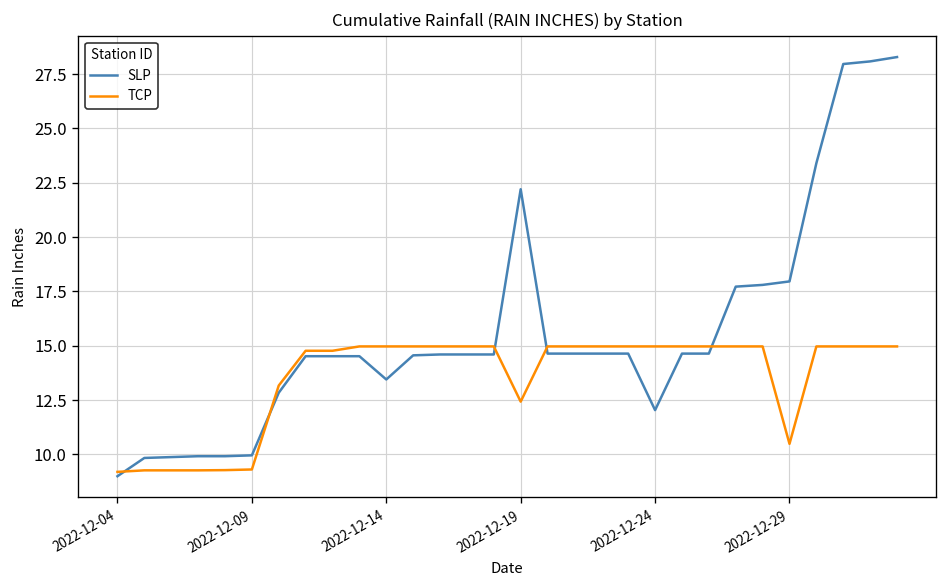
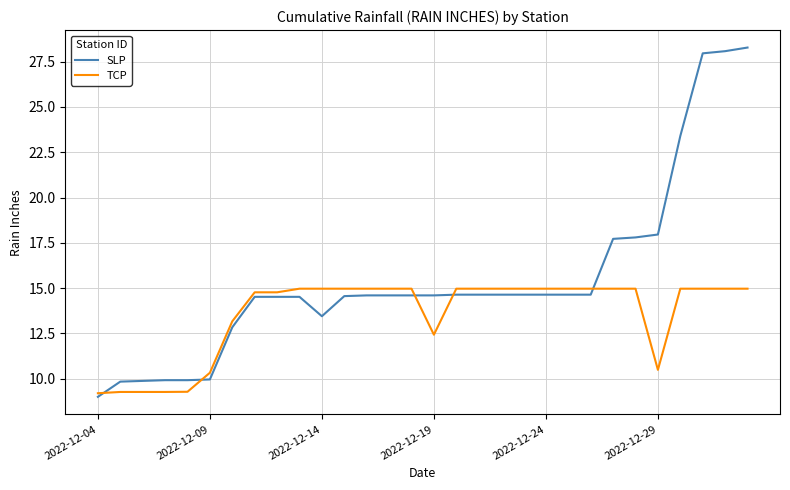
  {
    "SLP": {
      "2022-12-04": 9.0,
      "2022-12-09": 10.0,
      "2022-12-14": 13.5,
-     "2022-12-19": 22.2,
-     "2022-12-24": 12.0,
+     "2022-12-19": 14.6,
+     "2022-12-24": 14.6,
      "2022-12-29": 18.0
    },
    "TCP": {
      "2022-12-04": 9.2,
-     "2022-12-09": 9.3,
+     "2022-12-09": 10.3,
      "2022-12-14": 15.0,
      "2022-12-19": 12.4,
      "2022-12-24": 15.0,
      "2022-12-29": 10.5
    }
  }
